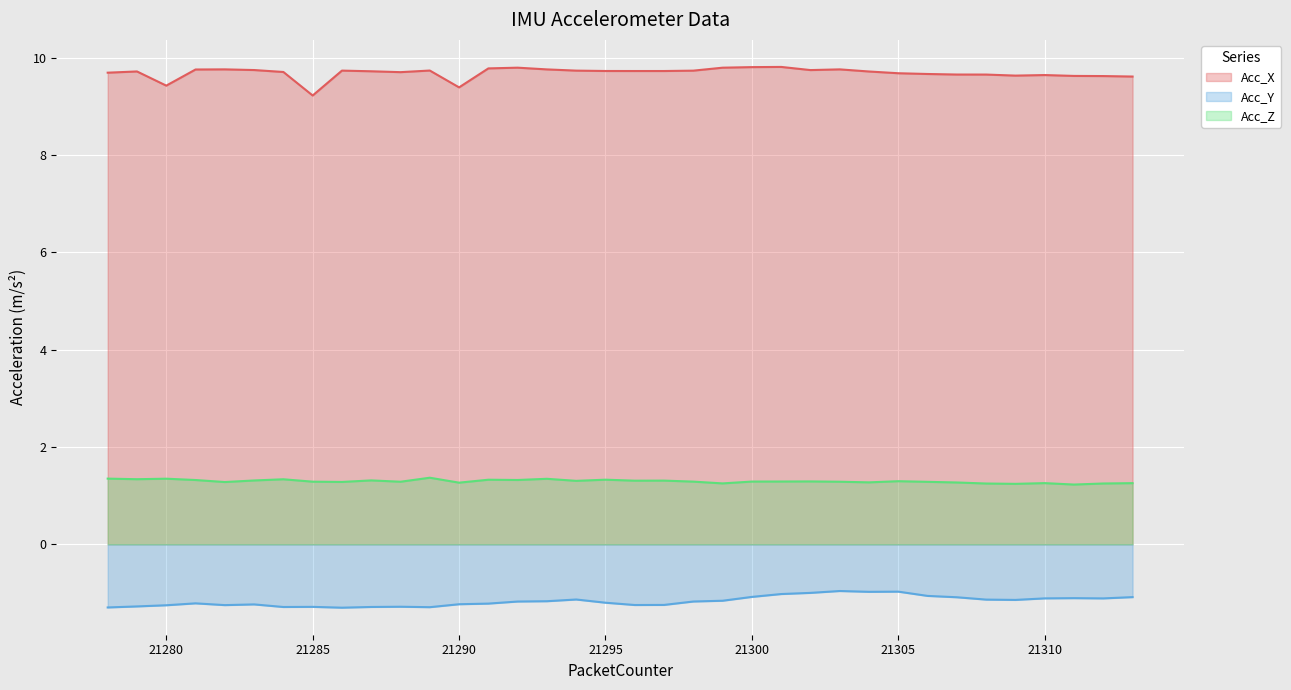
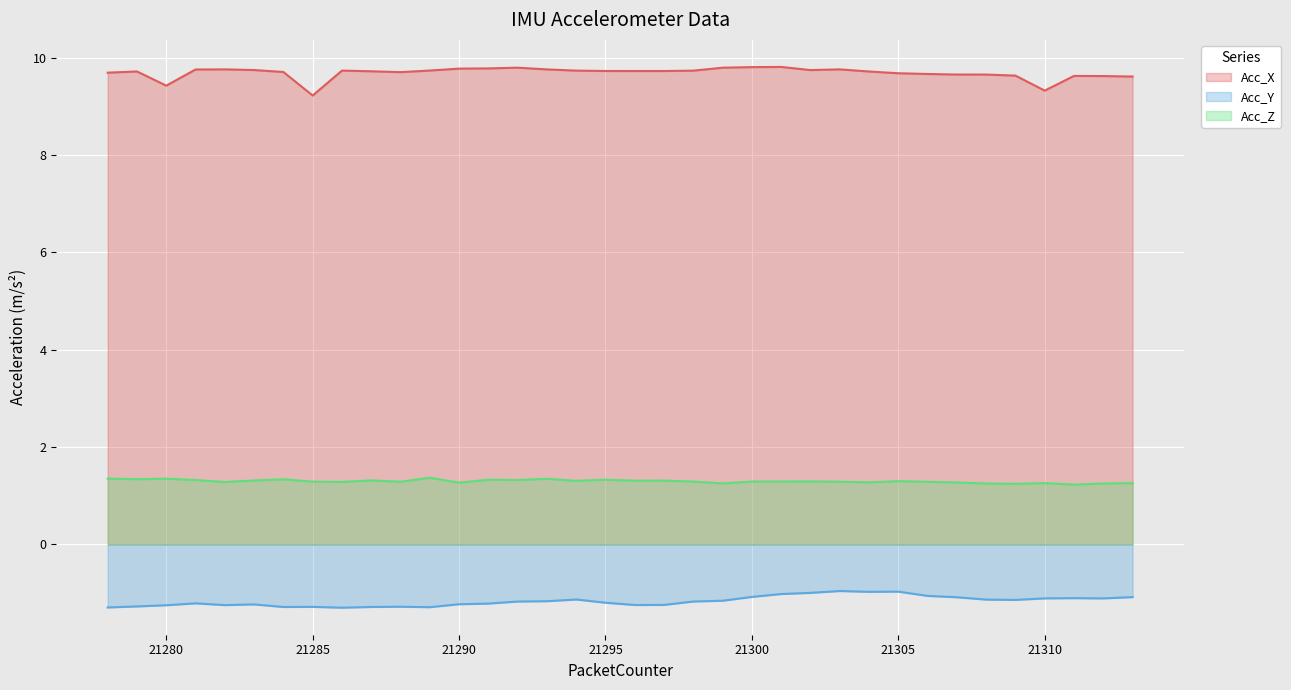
  {
    "Acc_X": {
      "21280": 9.4,
      "21285": 9.2,
-     "21290": 9.4,
+     "21290": 9.8,
      "21295": 9.7,
      "21300": 9.8,
      "21305": 9.7,
-     "21310": 9.6
+     "21310": 9.3
    }
  }
